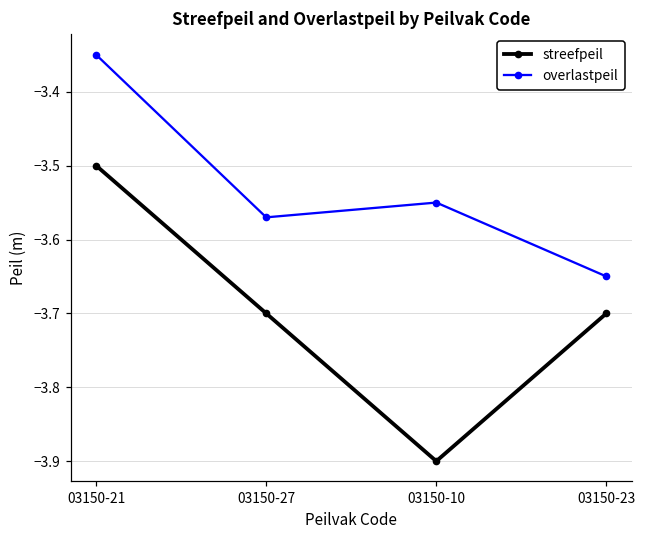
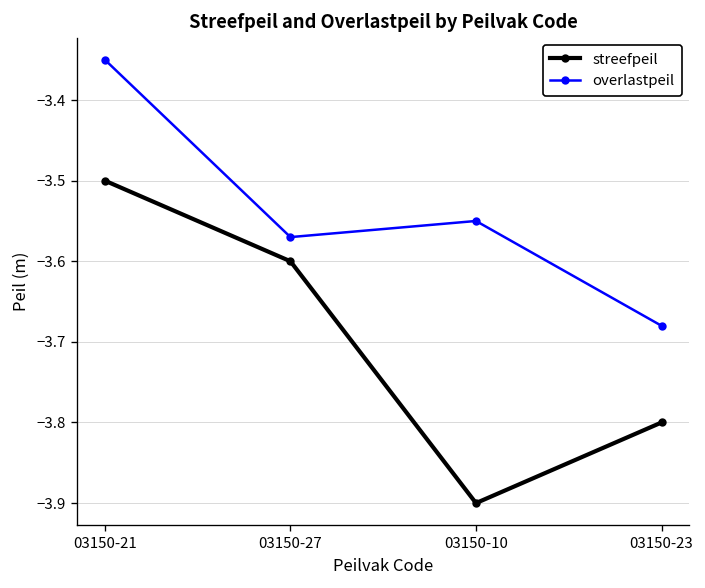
  {
    "streefpeil": {
      "03150-21": -3.5,
-     "03150-27": -3.7,
+     "03150-27": -3.6,
      "03150-10": -3.9,
-     "03150-23": -3.7
+     "03150-23": -3.8
    },
    "overlastpeil": {
      "03150-21": -3.35,
      "03150-27": -3.57,
      "03150-10": -3.55,
-     "03150-23": -3.65
+     "03150-23": -3.68
    }
  }
